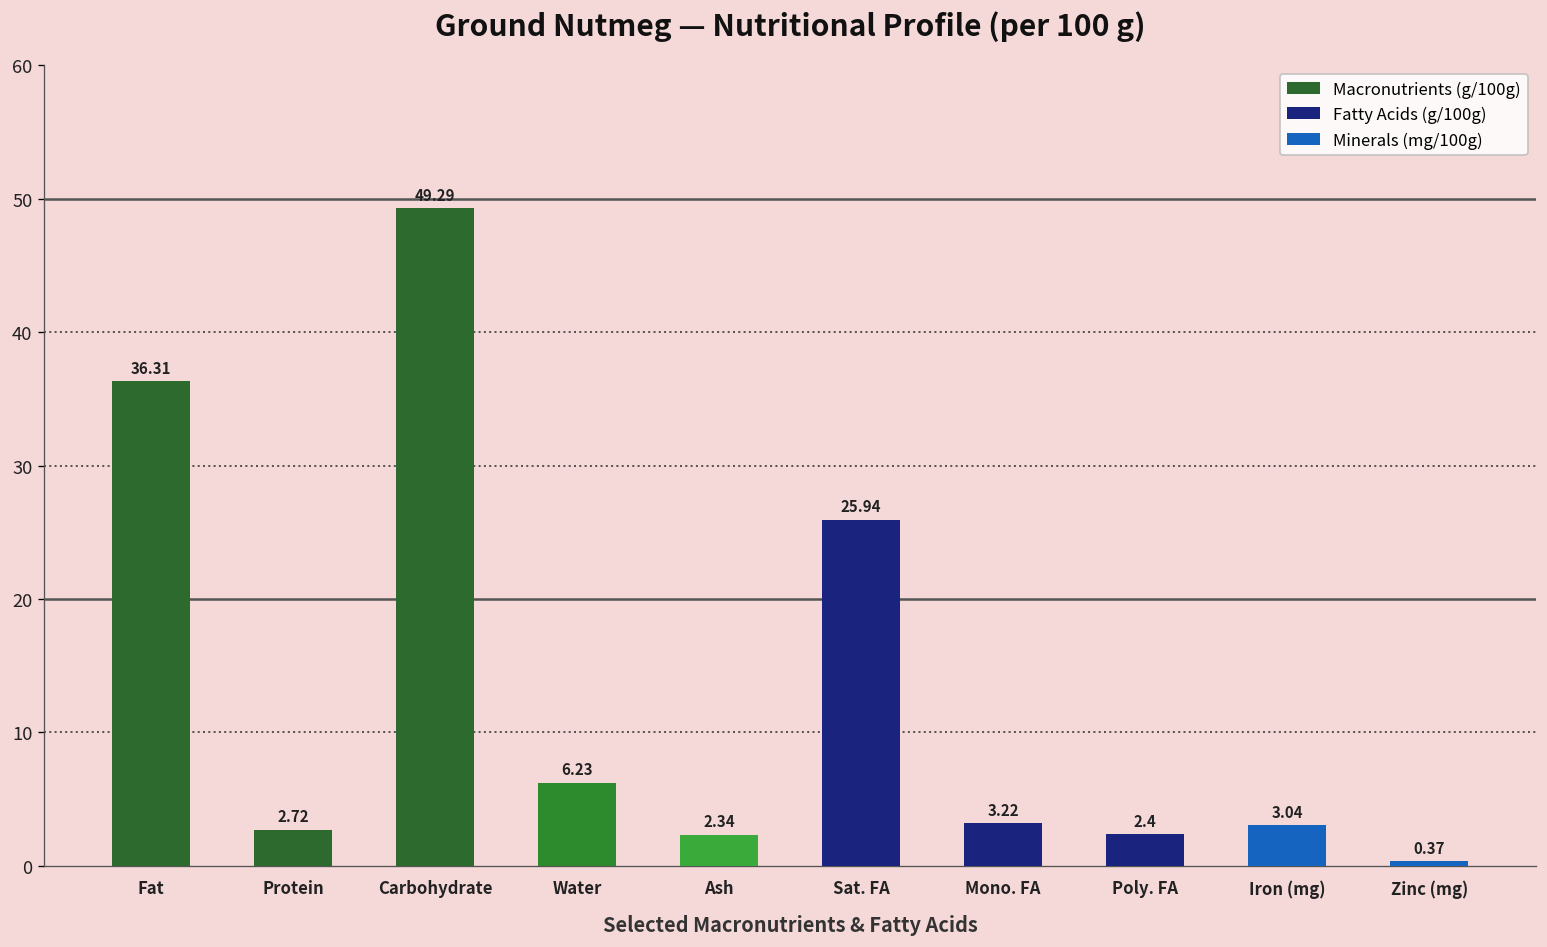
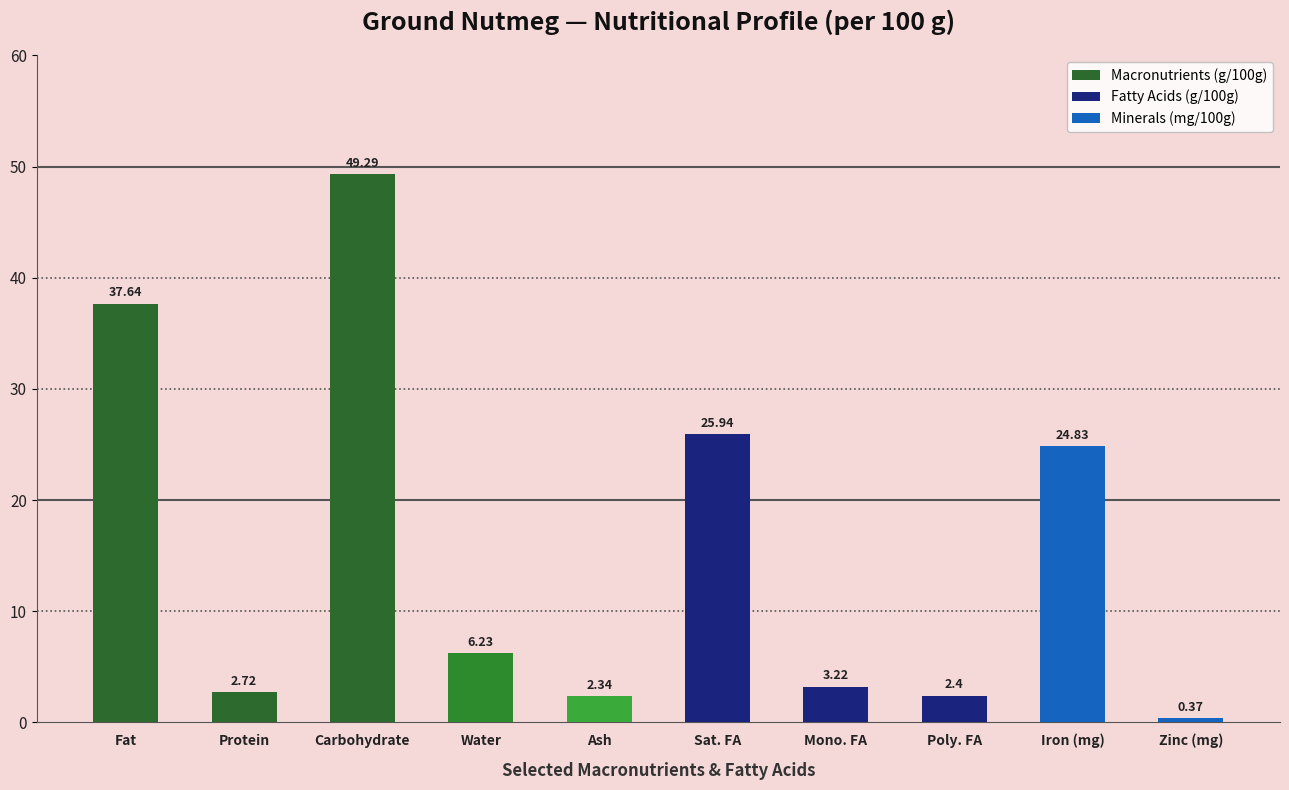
  {
-   "Fat": 36.31,
+   "Fat": 37.64,
    "Protein": 2.72,
    "Carbohydrate": 49.29,
    "Water": 6.23,
    "Ash": 2.34,
    "Sat. FA": 25.94,
    "Mono. FA": 3.22,
    "Poly. FA": 2.4,
-   "Iron (mg)": 3.04,
+   "Iron (mg)": 24.83,
    "Zinc (mg)": 0.37
  }
